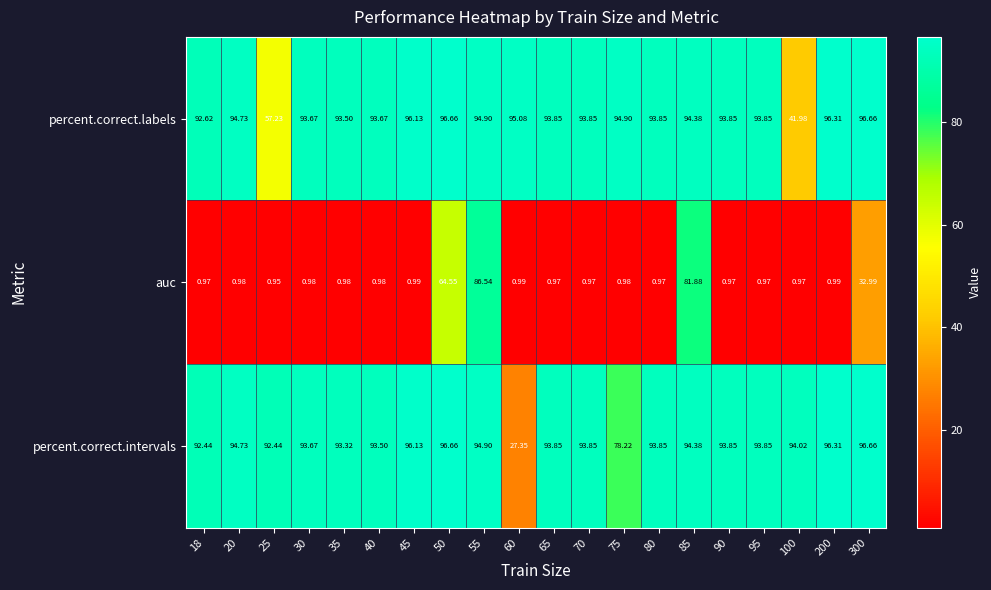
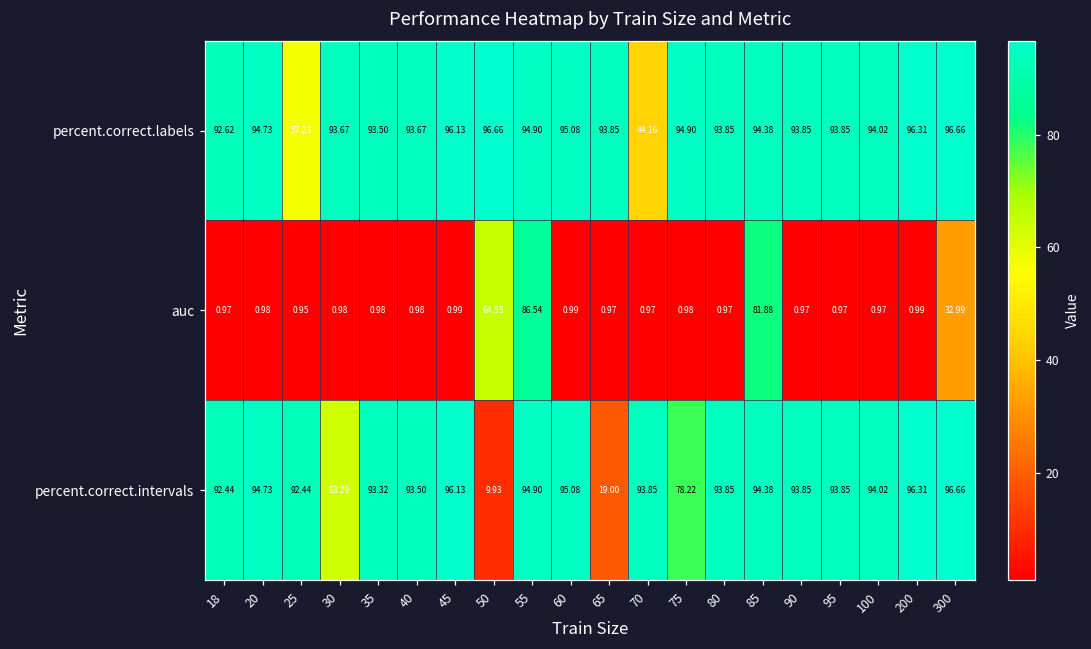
  {
    "percent.correct.labels": {
      "18": 92.62,
      "20": 94.73,
      "25": 57.23,
      "30": 93.67,
      "35": 93.50,
      "40": 93.67,
      "45": 96.13,
      "50": 96.66,
      "55": 94.90,
      "60": 95.08,
      "65": 93.85,
-     "70": 93.85,
+     "70": 44.16,
      "75": 94.90,
      "80": 93.85,
      "85": 94.38,
      "90": 93.85,
      "95": 93.85,
-     "100": 41.98,
+     "100": 94.02,
      "200": 96.31,
      "300": 96.66
    },
    "auc": {
      "18": 0.97,
      "20": 0.98,
      "25": 0.95,
      "30": 0.98,
      "35": 0.98,
      "40": 0.98,
      "45": 0.99,
      "50": 64.55,
      "55": 86.54,
      "60": 0.99,
      "65": 0.97,
      "70": 0.97,
      "75": 0.98,
      "80": 0.97,
      "85": 81.88,
      "90": 0.97,
      "95": 0.97,
      "100": 0.97,
      "200": 0.99,
      "300": 32.99
    },
    "percent.correct.intervals": {
      "18": 92.44,
      "20": 94.73,
      "25": 92.44,
-     "30": 93.67,
+     "30": 63.29,
      "35": 93.32,
      "40": 93.50,
      "45": 96.13,
-     "50": 96.66,
+     "50": 9.93,
      "55": 94.90,
-     "60": 27.35,
-     "65": 93.85,
+     "60": 95.08,
+     "65": 19.00,
      "70": 93.85,
      "75": 78.22,
      "80": 93.85,
      "85": 94.38,
      "90": 93.85,
      "95": 93.85,
      "100": 94.02,
      "200": 96.31,
      "300": 96.66
    }
  }
